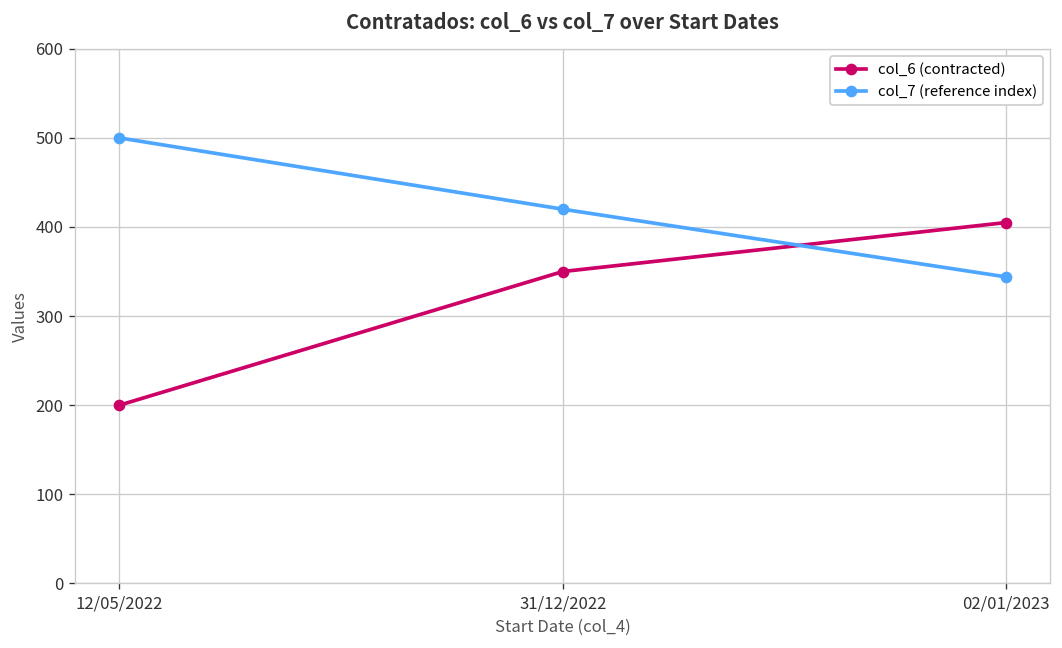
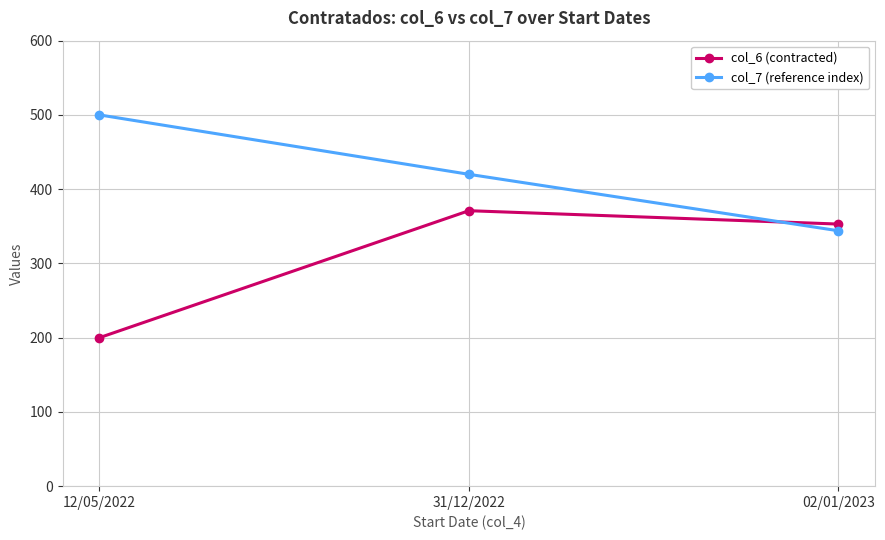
  {
    "col_6 (contracted)": {
      "12/05/2022": 200,
-     "31/12/2022": 350,
-     "02/01/2023": 410
+     "31/12/2022": 370,
+     "02/01/2023": 350
    },
    "col_7 (reference index)": {
      "12/05/2022": 500,
      "31/12/2022": 420,
      "02/01/2023": 340
    }
  }
